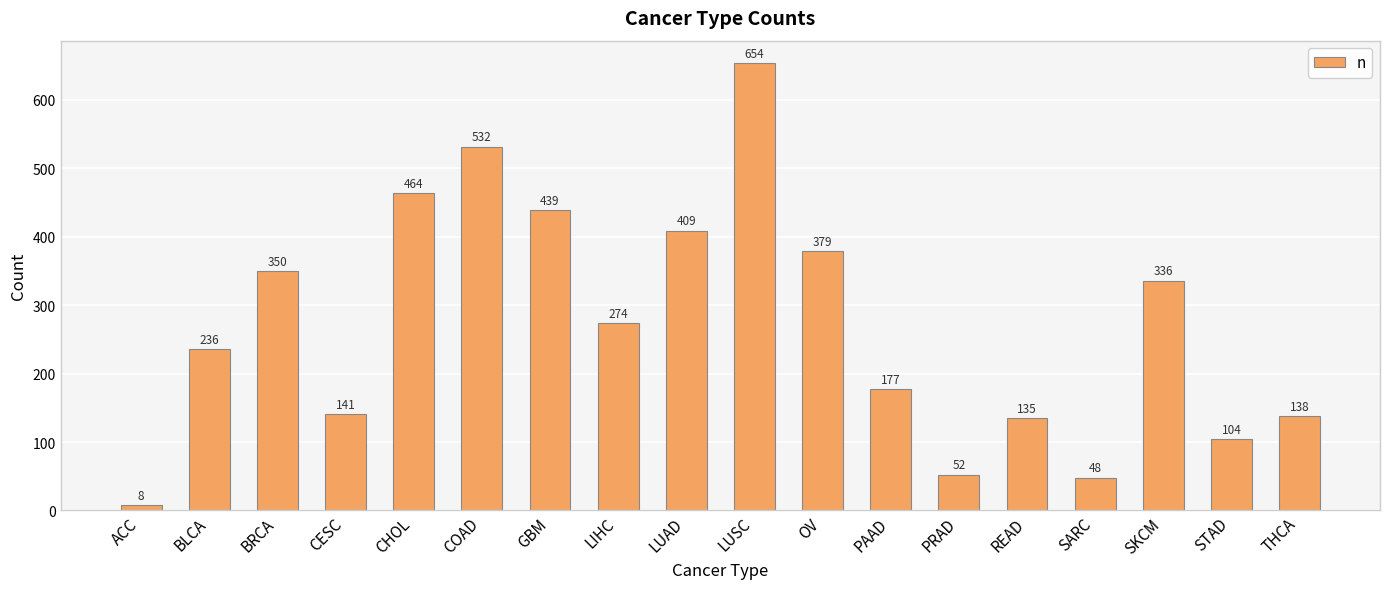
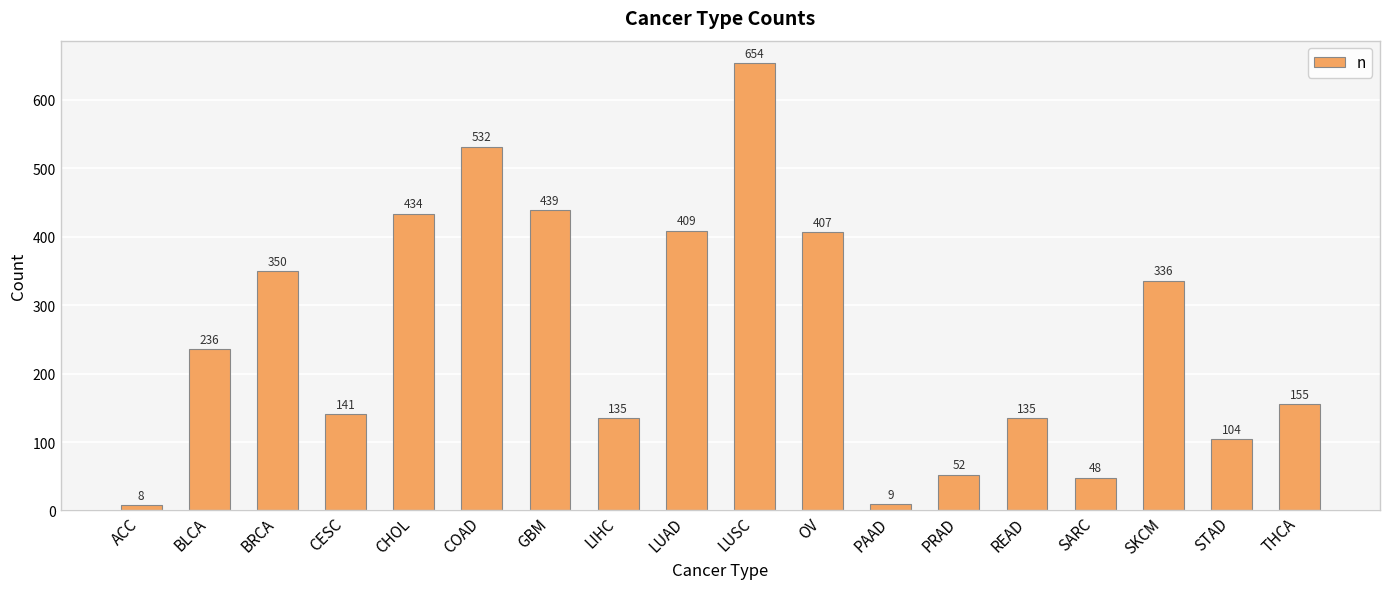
  {
    "ACC": 8,
    "BLCA": 236,
    "BRCA": 350,
    "CESC": 141,
-   "CHOL": 464,
+   "CHOL": 434,
    "COAD": 532,
    "GBM": 439,
-   "LIHC": 274,
+   "LIHC": 135,
    "LUAD": 409,
    "LUSC": 654,
-   "OV": 379,
-   "PAAD": 177,
+   "OV": 407,
+   "PAAD": 9,
    "PRAD": 52,
    "READ": 135,
    "SARC": 48,
    "SKCM": 336,
    "STAD": 104,
-   "THCA": 138
+   "THCA": 155
  }
